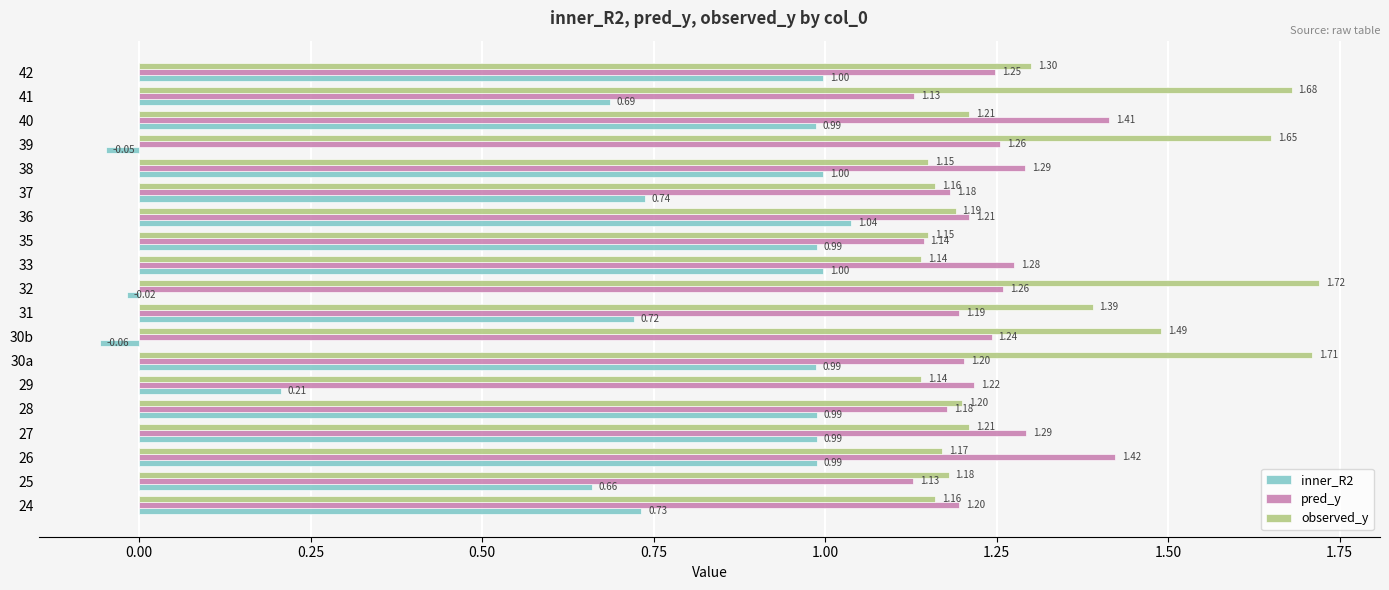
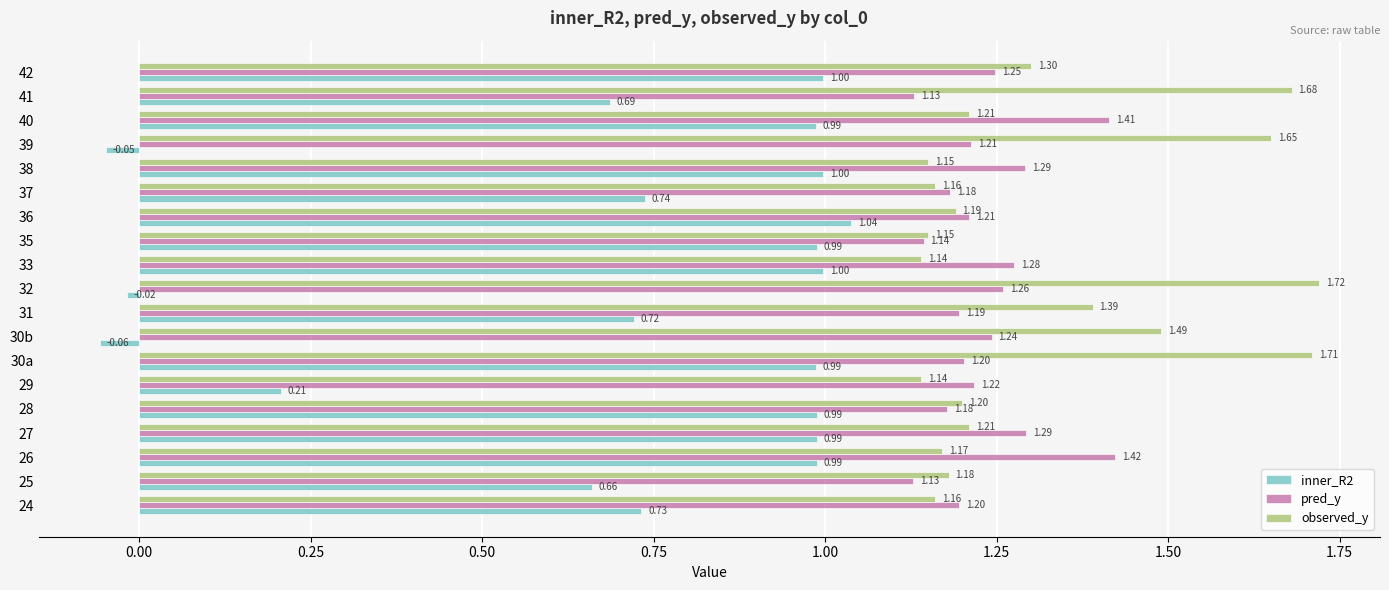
  {
    "inner_R2": {
      "42": 1.00,
      "41": 0.69,
      "40": 0.99,
      "39": -0.05,
      "38": 1.00,
      "37": 0.74,
      "36": 1.04,
      "35": 0.99,
      "33": 1.00,
      "32": -0.02,
      "31": 0.72,
      "30b": -0.06,
      "30a": 0.99,
      "29": 0.21,
      "28": 0.99,
      "27": 0.99,
      "26": 0.99,
      "25": 0.66,
      "24": 0.73
    },
    "pred_y": {
      "42": 1.25,
      "41": 1.13,
      "40": 1.41,
-     "39": 1.26,
+     "39": 1.21,
      "38": 1.29,
      "37": 1.18,
      "36": 1.21,
      "33": 1.28,
      "32": 1.26,
      "31": 1.19,
      "30b": 1.24,
      "30a": 1.20,
      "29": 1.22,
      "28": 1.18,
      "27": 1.29,
      "26": 1.42,
      "25": 1.13,
      "24": 1.20
    },
    "observed_y": {
      "42": 1.30,
      "41": 1.68,
      "40": 1.21,
      "39": 1.65,
      "38": 1.15,
      "37": 1.16,
      "36": 1.19,
      "33": 1.14,
      "32": 1.72,
      "31": 1.39,
      "30b": 1.49,
      "30a": 1.71,
      "29": 1.14,
      "28": 1.20,
      "27": 1.21,
      "26": 1.17,
      "25": 1.18,
      "24": 1.16
    }
  }
